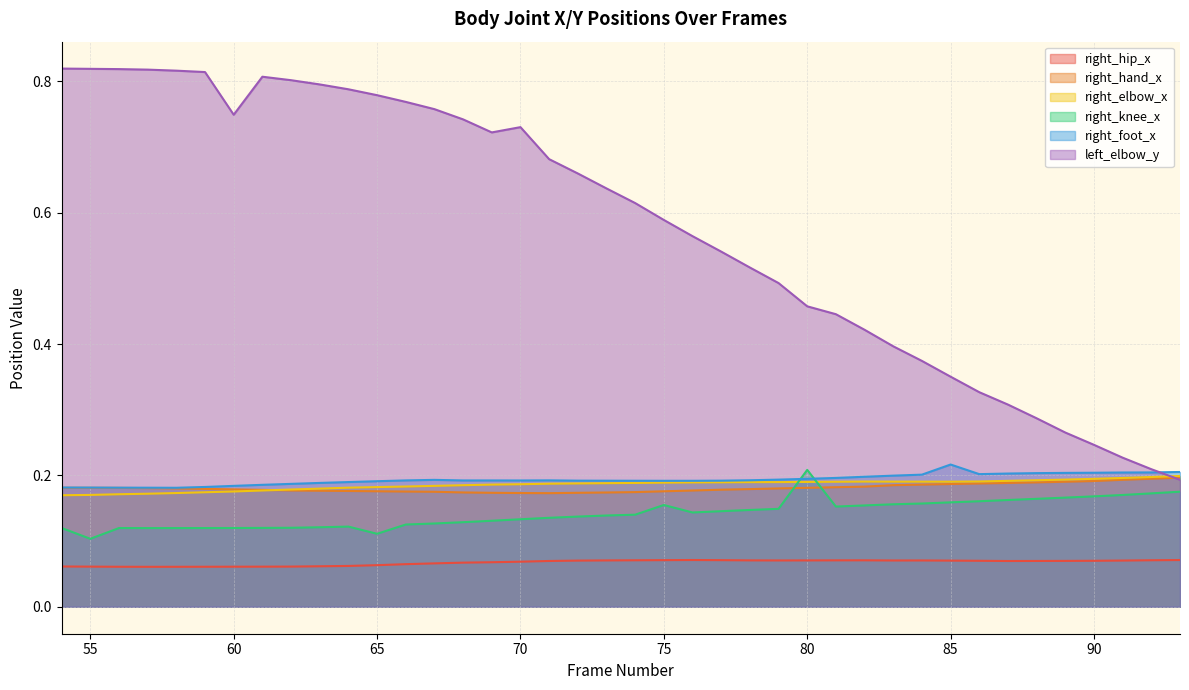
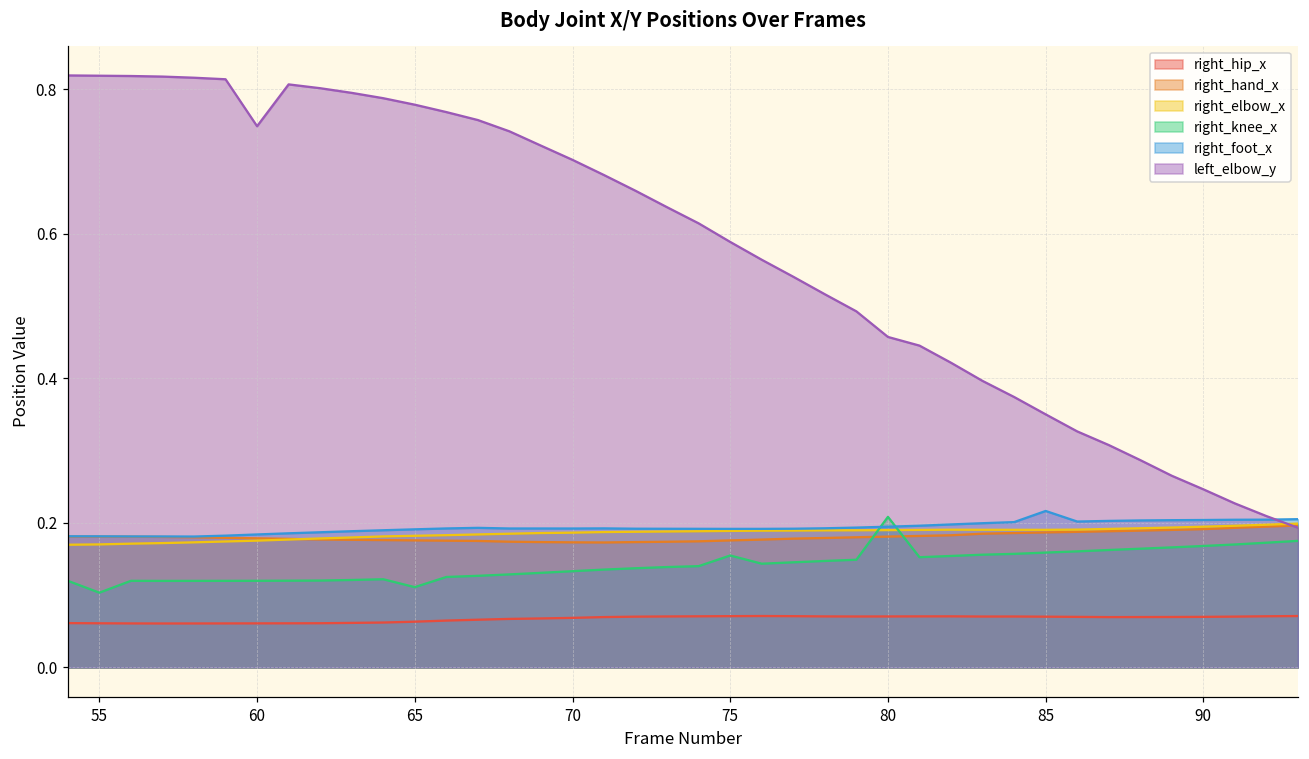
  {
    "right_knee_x": {
      "55": 0.10,
      "60": 0.12,
      "65": 0.11,
      "70": 0.13,
      "75": 0.16,
      "80": 0.21,
      "85": 0.16,
      "90": 0.17
    },
    "right_foot_x": {
      "60": 0.18,
      "65": 0.19,
      "70": 0.19,
      "80": 0.19,
      "85": 0.22,
      "90": 0.20
    },
    "left_elbow_y": {
      "55": 0.82,
      "60": 0.75,
      "65": 0.78,
-     "70": 0.73,
+     "70": 0.70,
      "75": 0.59,
      "80": 0.46,
      "85": 0.35,
      "90": 0.25
    }
  }
